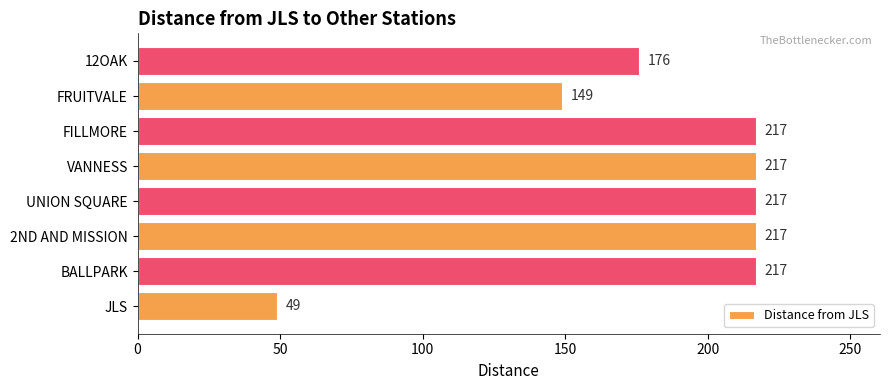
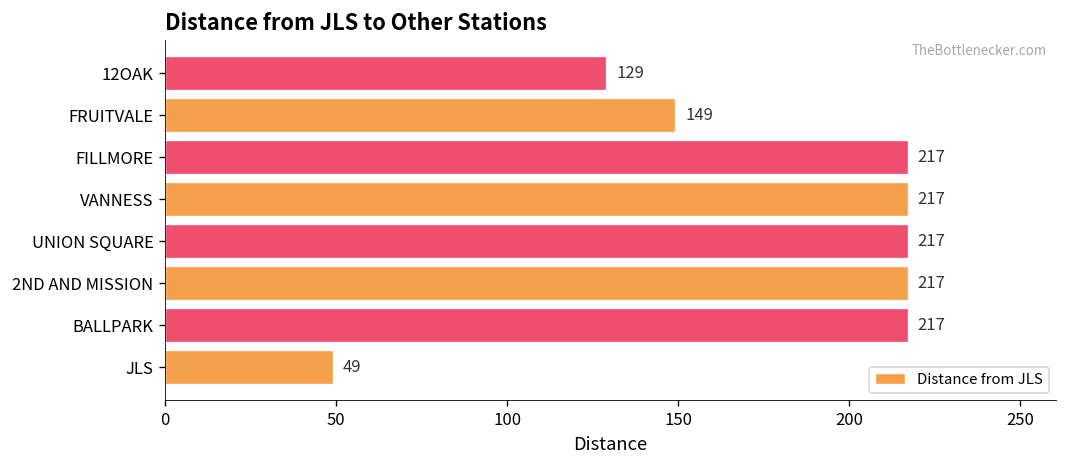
  {
-   "12OAK": 176,
+   "12OAK": 129,
    "FRUITVALE": 149,
    "FILLMORE": 217,
    "VANNESS": 217,
    "UNION SQUARE": 217,
    "2ND AND MISSION": 217,
    "BALLPARK": 217,
    "JLS": 49
  }
